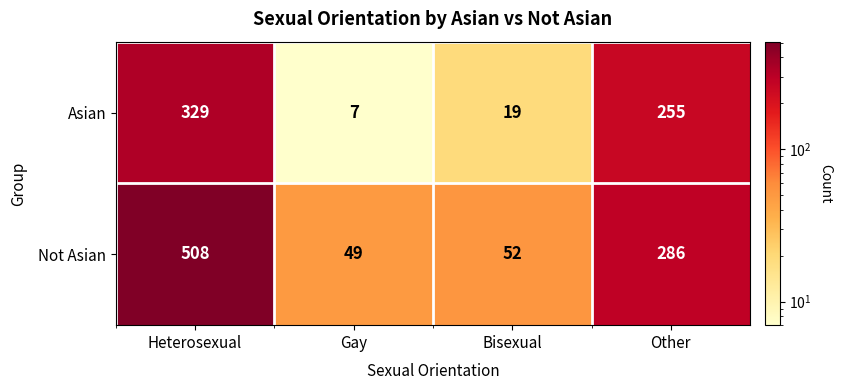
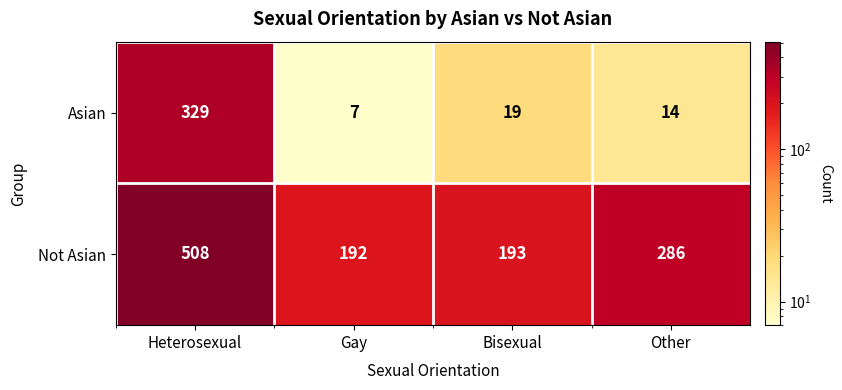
  {
    "Asian": {
      "Heterosexual": 329,
      "Gay": 7,
      "Bisexual": 19,
-     "Other": 255
+     "Other": 14
    },
    "Not Asian": {
      "Heterosexual": 508,
-     "Gay": 49,
-     "Bisexual": 52,
+     "Gay": 192,
+     "Bisexual": 193,
      "Other": 286
    }
  }
